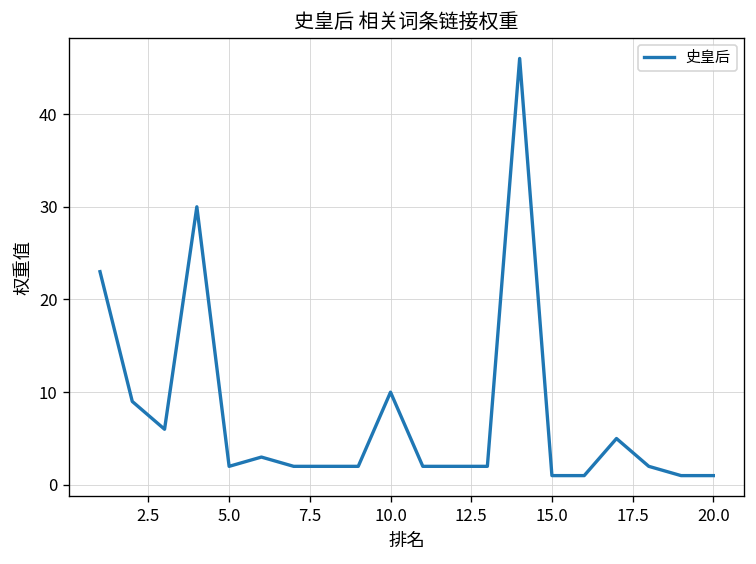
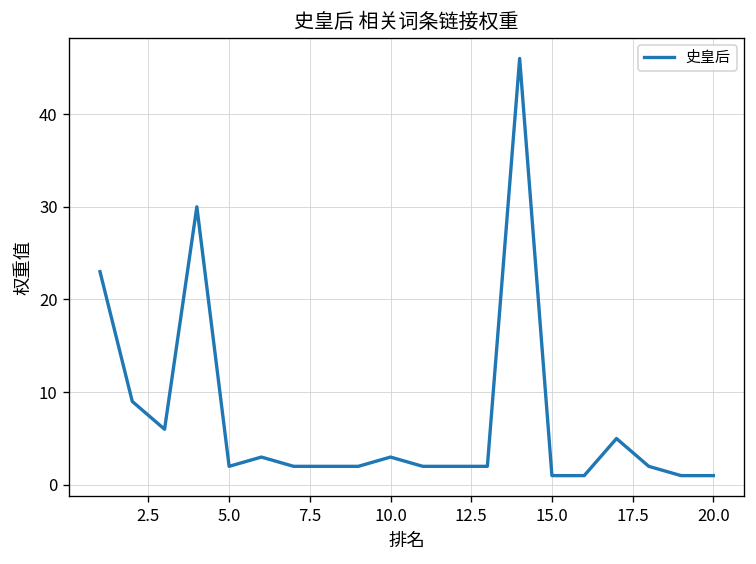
  {
    "5.0": 2,
-   "10.0": 10,
+   "10.0": 3,
    "15.0": 1,
    "20.0": 1
  }
